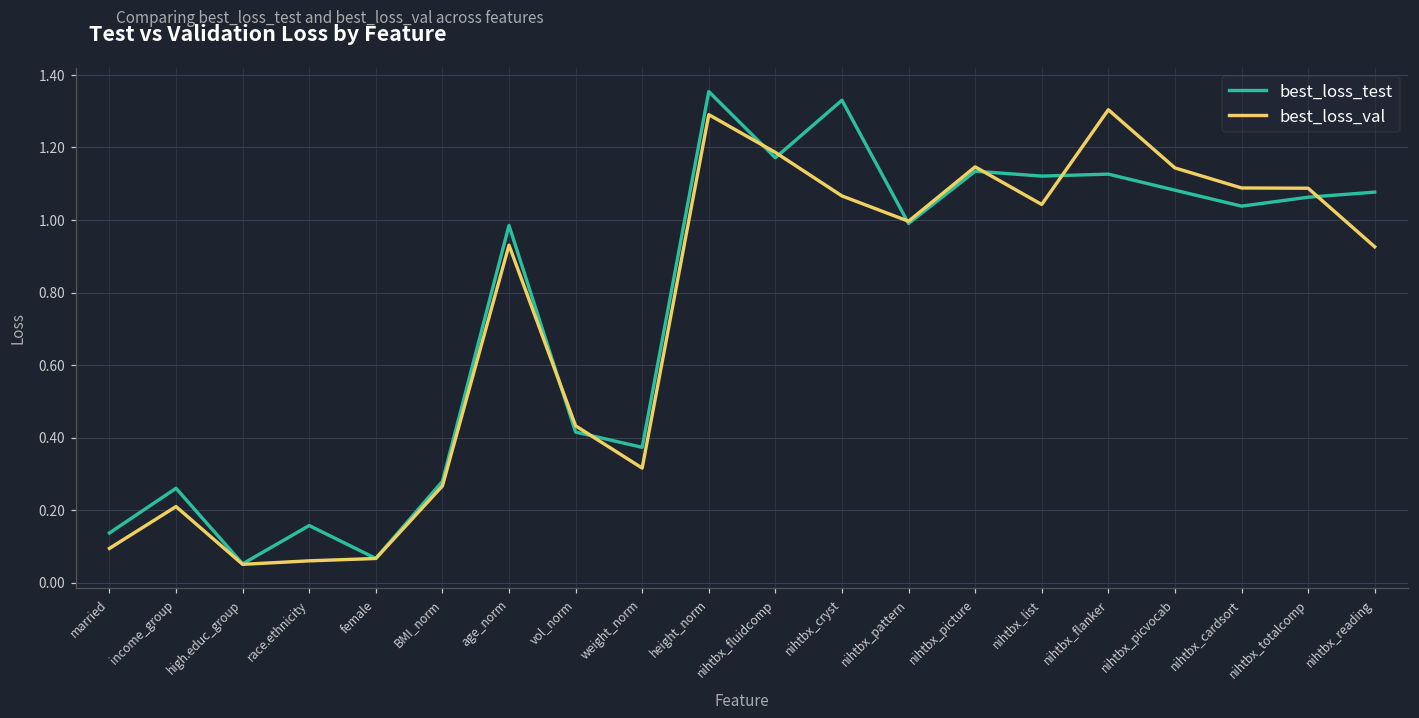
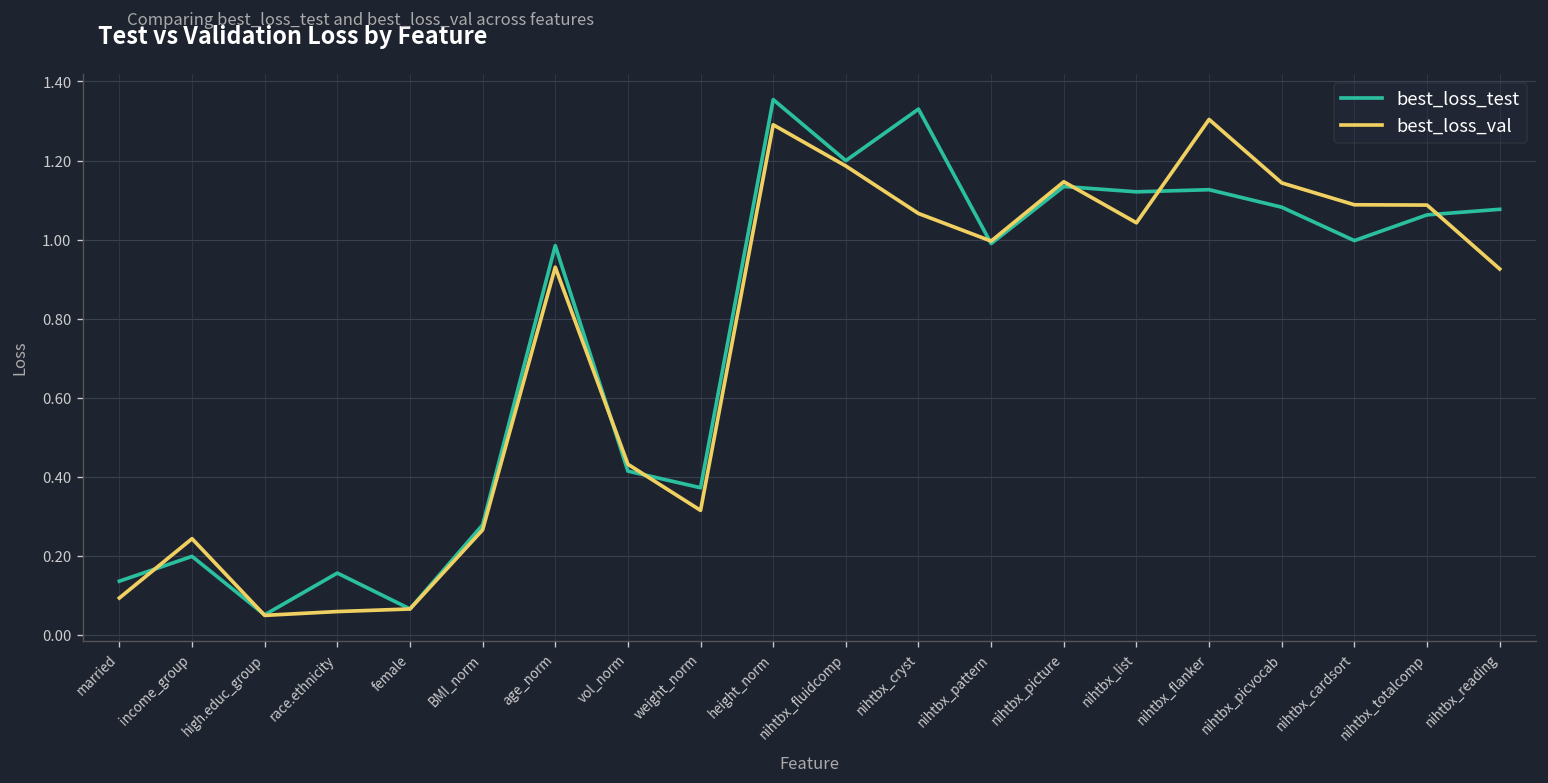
  {
    "best_loss_test": {
      "married": 0.14,
-     "income_group": 0.26,
+     "income_group": 0.20,
      "race.ethnicity": 0.16,
      "BMI_norm": 0.28,
      "age_norm": 0.98,
      "vol_norm": 0.42,
      "weight_norm": 0.37,
      "height_norm": 1.35,
-     "nihtbx_fluidcomp": 1.17,
+     "nihtbx_fluidcomp": 1.20,
      "nihtbx_cryst": 1.33,
      "nihtbx_picture": 1.13,
      "nihtbx_list": 1.12,
      "nihtbx_flanker": 1.13,
      "nihtbx_picvocab": 1.08,
-     "nihtbx_cardsort": 1.04,
+     "nihtbx_cardsort": 1.00,
      "nihtbx_totalcomp": 1.06,
      "nihtbx_reading": 1.08
    },
    "best_loss_val": {
      "married": 0.09,
-     "income_group": 0.21,
+     "income_group": 0.24,
      "race.ethnicity": 0.06,
      "BMI_norm": 0.27,
      "age_norm": 0.93,
      "vol_norm": 0.43,
      "weight_norm": 0.32,
      "height_norm": 1.29,
      "nihtbx_fluidcomp": 1.19,
      "nihtbx_cryst": 1.07,
      "nihtbx_picture": 1.15,
      "nihtbx_list": 1.04,
      "nihtbx_flanker": 1.30,
      "nihtbx_picvocab": 1.14,
      "nihtbx_cardsort": 1.09,
      "nihtbx_totalcomp": 1.09,
      "nihtbx_reading": 0.93
    }
  }
